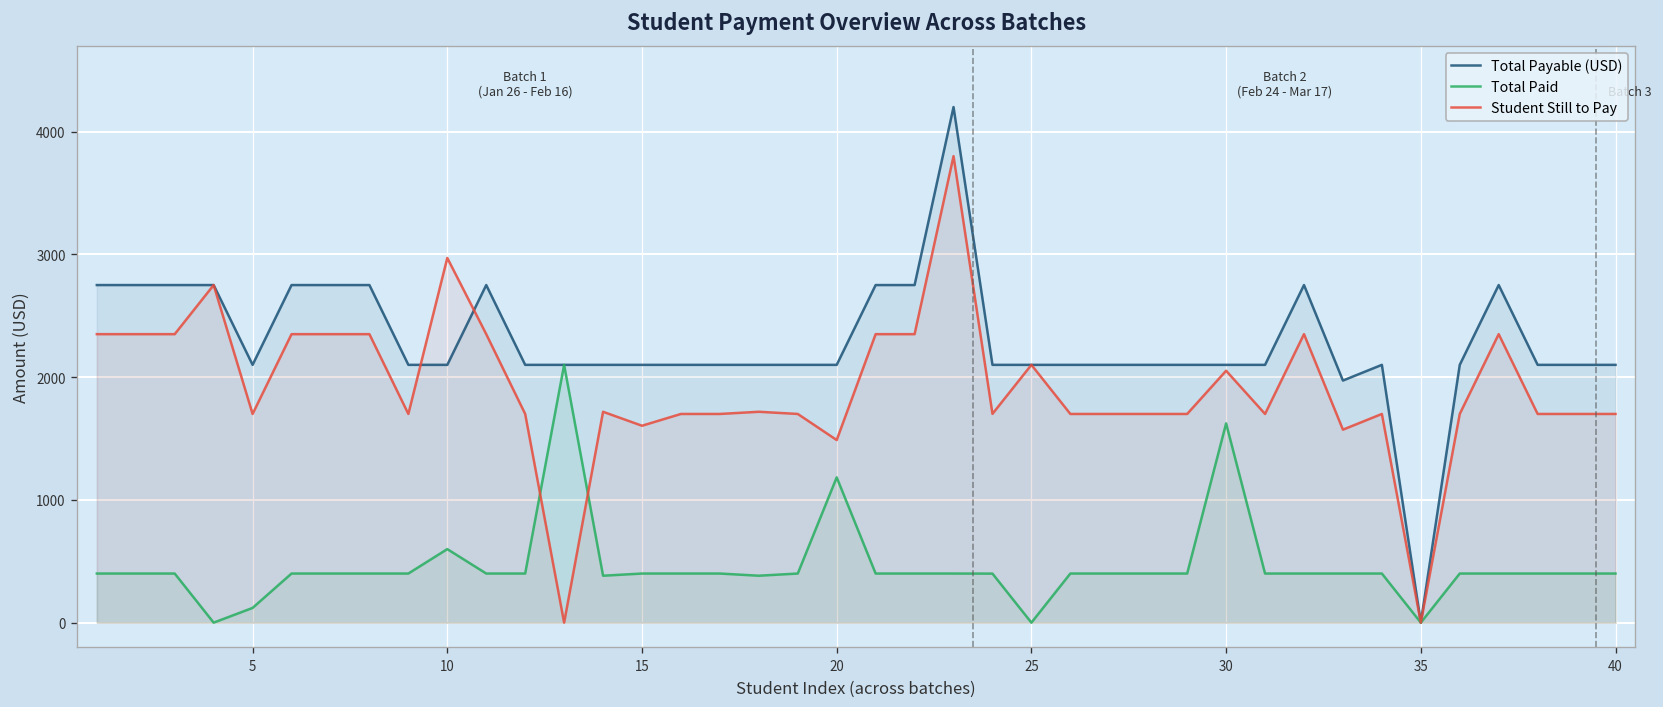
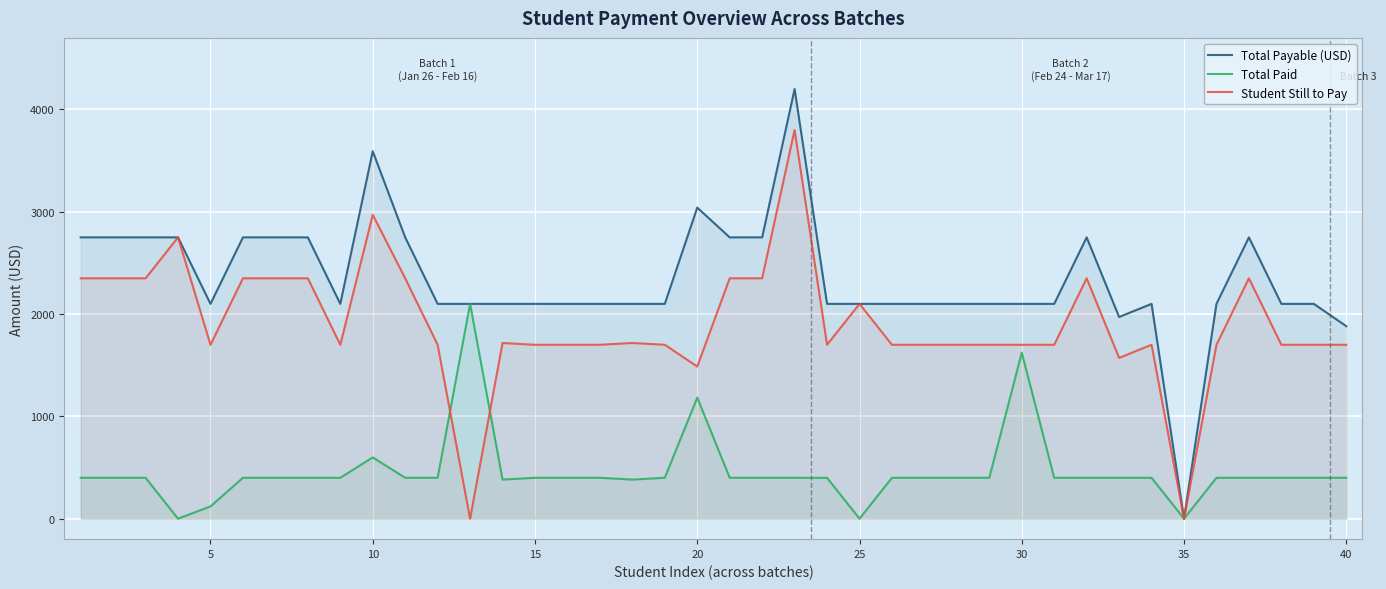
  {
    "Total Payable (USD)": {
      "5": 2100,
-     "10": 2100,
+     "10": 3590,
      "15": 2100,
-     "20": 2100,
+     "20": 3040,
      "30": 2100,
-     "40": 2100
+     "40": 1880
    },
    "Total Paid": {
      "5": 120,
      "10": 600,
      "15": 400,
      "20": 1180,
      "25": 0,
      "30": 1620,
      "40": 400
    },
    "Student Still to Pay": {
      "5": 1700,
      "10": 2970,
-     "15": 1600,
+     "15": 1700,
      "20": 1490,
-     "30": 2050,
+     "30": 1700,
      "40": 1700
    }
  }
